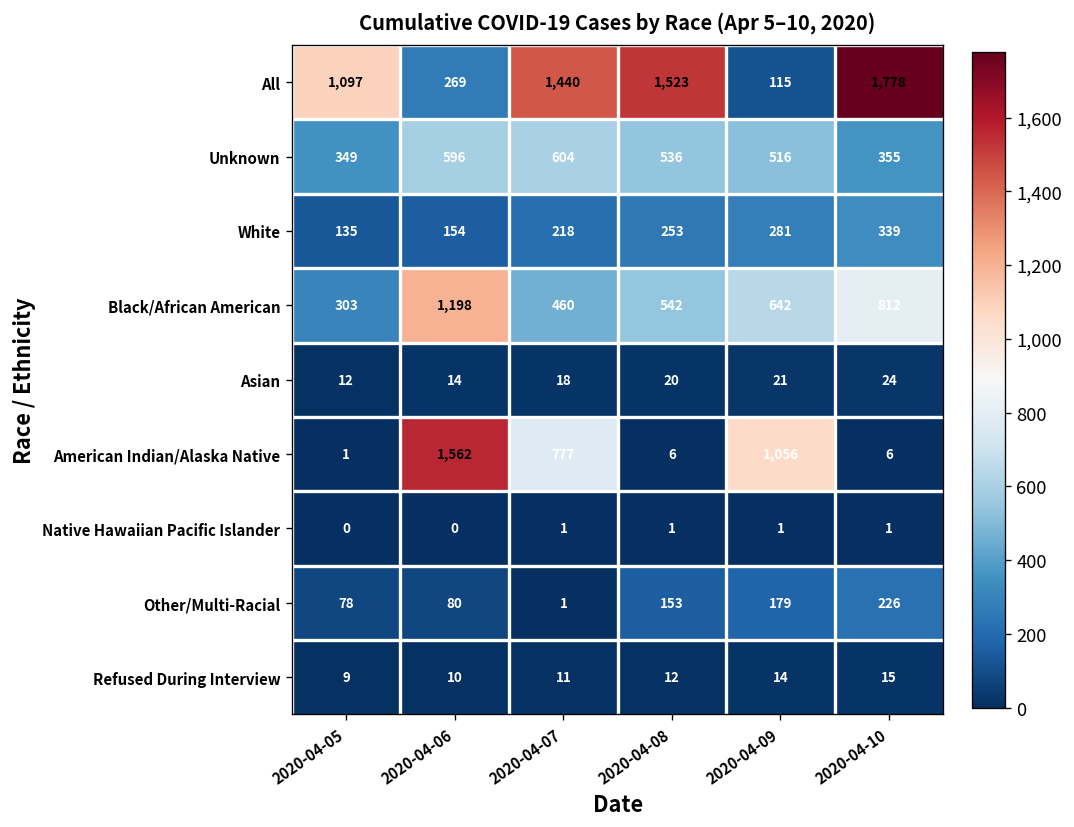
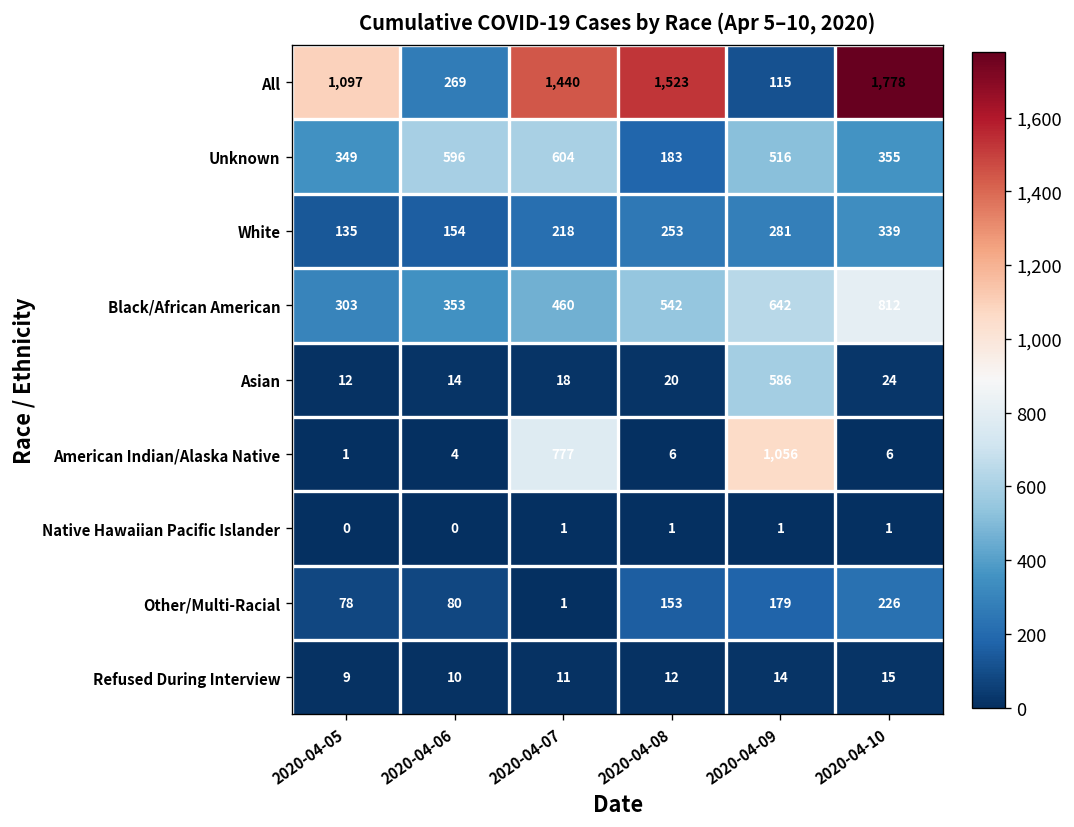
  {
    "All": {
      "2020-04-05": "1,097",
      "2020-04-06": "269",
      "2020-04-07": "1,440",
      "2020-04-08": "1,523",
      "2020-04-09": "115",
      "2020-04-10": "1,778"
    },
    "Unknown": {
      "2020-04-05": "349",
      "2020-04-06": "596",
      "2020-04-07": "604",
-     "2020-04-08": "536",
+     "2020-04-08": "183",
      "2020-04-09": "516",
      "2020-04-10": "355"
    },
    "White": {
      "2020-04-05": "135",
      "2020-04-06": "154",
      "2020-04-07": "218",
      "2020-04-08": "253",
      "2020-04-09": "281",
      "2020-04-10": "339"
    },
    "Black/African American": {
      "2020-04-05": "303",
-     "2020-04-06": "1,198",
+     "2020-04-06": "353",
      "2020-04-07": "460",
      "2020-04-08": "542",
      "2020-04-09": "642"
    },
    "Asian": {
      "2020-04-05": "12",
      "2020-04-06": "14",
      "2020-04-07": "18",
      "2020-04-08": "20",
-     "2020-04-09": "21",
+     "2020-04-09": "586",
      "2020-04-10": "24"
    },
    "American Indian/Alaska Native": {
      "2020-04-05": "1",
-     "2020-04-06": "1,562",
+     "2020-04-06": "4",
      "2020-04-08": "6",
      "2020-04-09": "1,056",
      "2020-04-10": "6"
    },
    "Native Hawaiian Pacific Islander": {
      "2020-04-05": "0",
      "2020-04-06": "0",
      "2020-04-07": "1",
      "2020-04-08": "1",
      "2020-04-09": "1",
      "2020-04-10": "1"
    },
    "Other/Multi-Racial": {
      "2020-04-05": "78",
      "2020-04-06": "80",
      "2020-04-07": "1",
      "2020-04-08": "153",
      "2020-04-09": "179",
      "2020-04-10": "226"
    },
    "Refused During Interview": {
      "2020-04-05": "9",
      "2020-04-06": "10",
      "2020-04-07": "11",
      "2020-04-08": "12",
      "2020-04-09": "14",
      "2020-04-10": "15"
    }
  }
